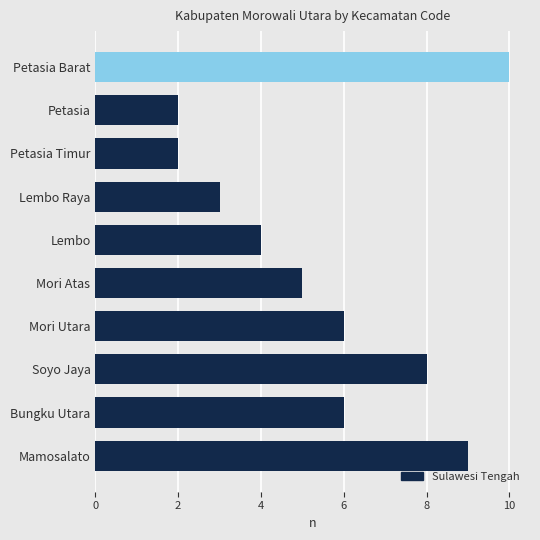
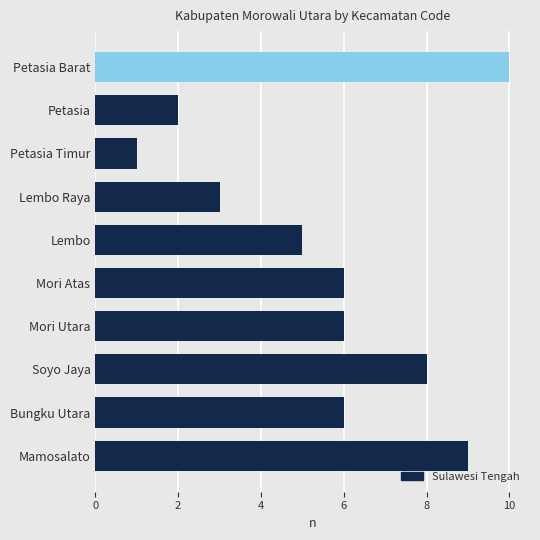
  {
    "Petasia Barat": 10,
    "Petasia": 2,
-   "Petasia Timur": 2,
+   "Petasia Timur": 1,
    "Lembo Raya": 3,
-   "Lembo": 4,
-   "Mori Atas": 5,
+   "Lembo": 5,
+   "Mori Atas": 6,
    "Mori Utara": 6,
    "Soyo Jaya": 8,
    "Bungku Utara": 6,
    "Mamosalato": 9
  }
